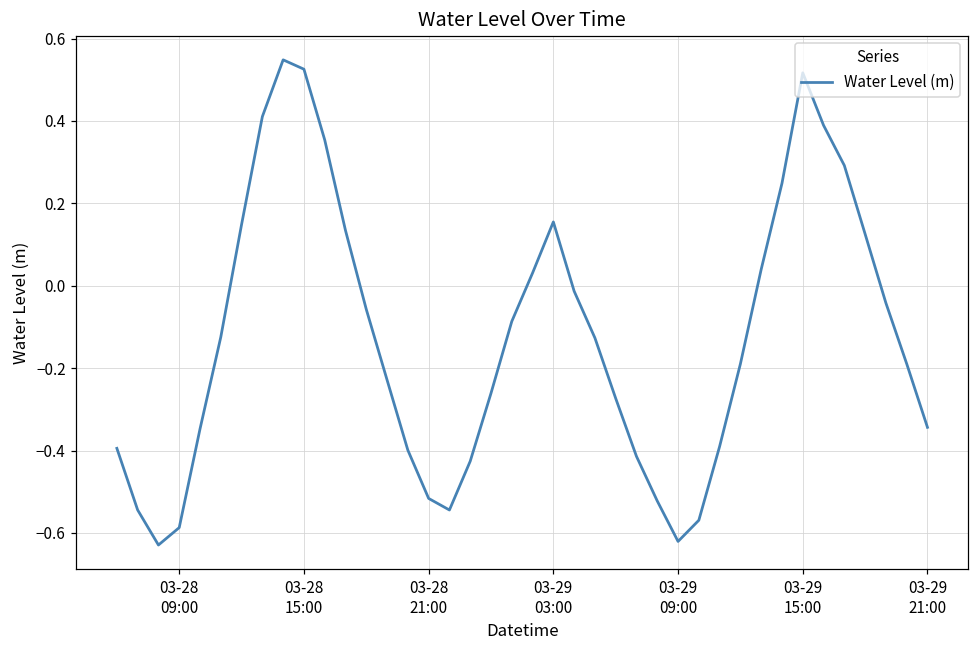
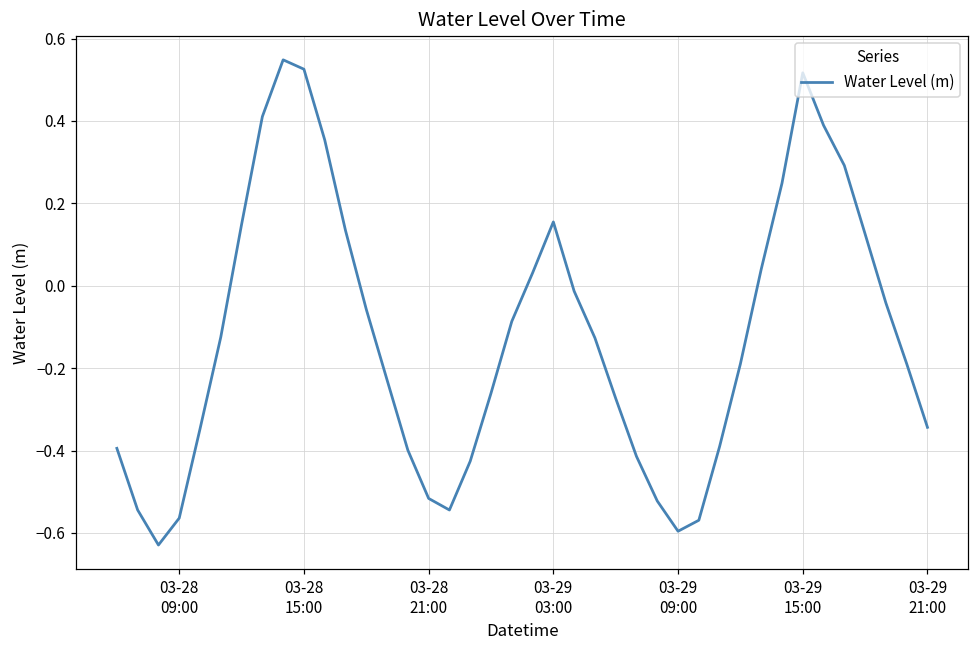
  {
-   "03-28 09:00": -0.59,
+   "03-28 09:00": -0.56,
    "03-28 15:00": 0.53,
    "03-28 21:00": -0.52,
    "03-29 03:00": 0.16,
-   "03-29 09:00": -0.62,
+   "03-29 09:00": -0.60,
    "03-29 21:00": -0.34
  }
